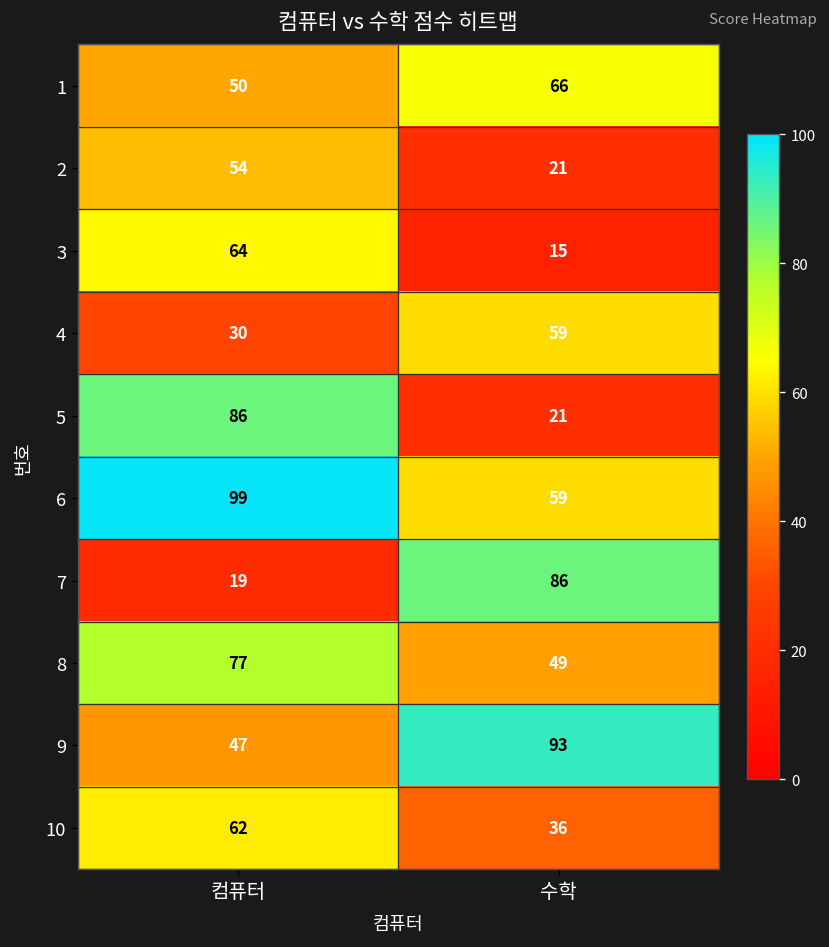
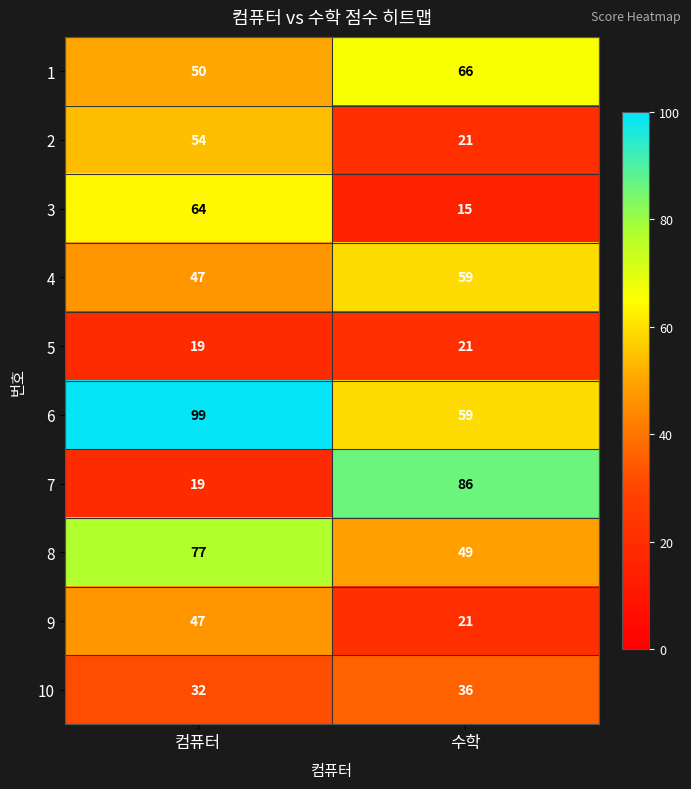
  {
    "1": {
      "컴퓨터": 50,
      "수학": 66
    },
    "2": {
      "컴퓨터": 54,
      "수학": 21
    },
    "3": {
      "컴퓨터": 64,
      "수학": 15
    },
    "4": {
-     "컴퓨터": 30,
+     "컴퓨터": 47,
      "수학": 59
    },
    "5": {
-     "컴퓨터": 86,
+     "컴퓨터": 19,
      "수학": 21
    },
    "6": {
      "컴퓨터": 99,
      "수학": 59
    },
    "7": {
      "컴퓨터": 19,
      "수학": 86
    },
    "8": {
      "컴퓨터": 77,
      "수학": 49
    },
    "9": {
      "컴퓨터": 47,
-     "수학": 93
+     "수학": 21
    },
    "10": {
-     "컴퓨터": 62,
+     "컴퓨터": 32,
      "수학": 36
    }
  }
